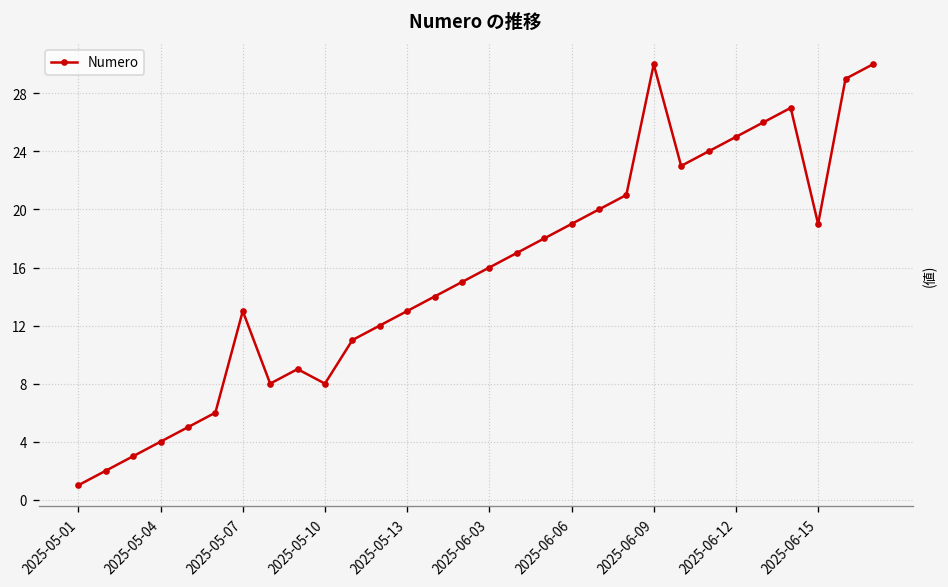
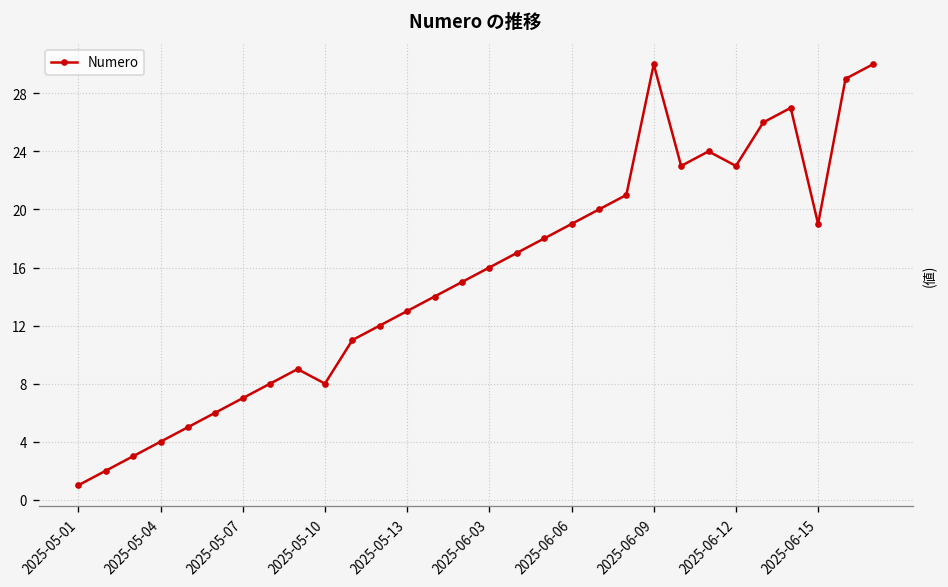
  {
    "2025-05-01": 1,
    "2025-05-04": 4,
-   "2025-05-07": 13,
+   "2025-05-07": 7,
    "2025-05-10": 8,
    "2025-05-13": 13,
    "2025-06-03": 16,
    "2025-06-06": 19,
    "2025-06-09": 30,
-   "2025-06-12": 25,
+   "2025-06-12": 23,
    "2025-06-15": 19
  }
